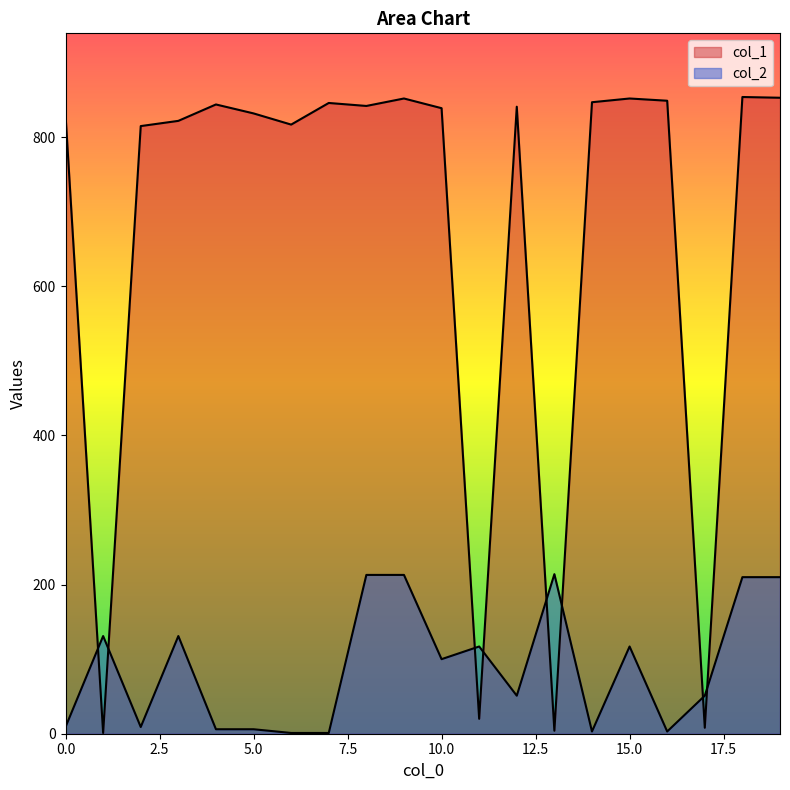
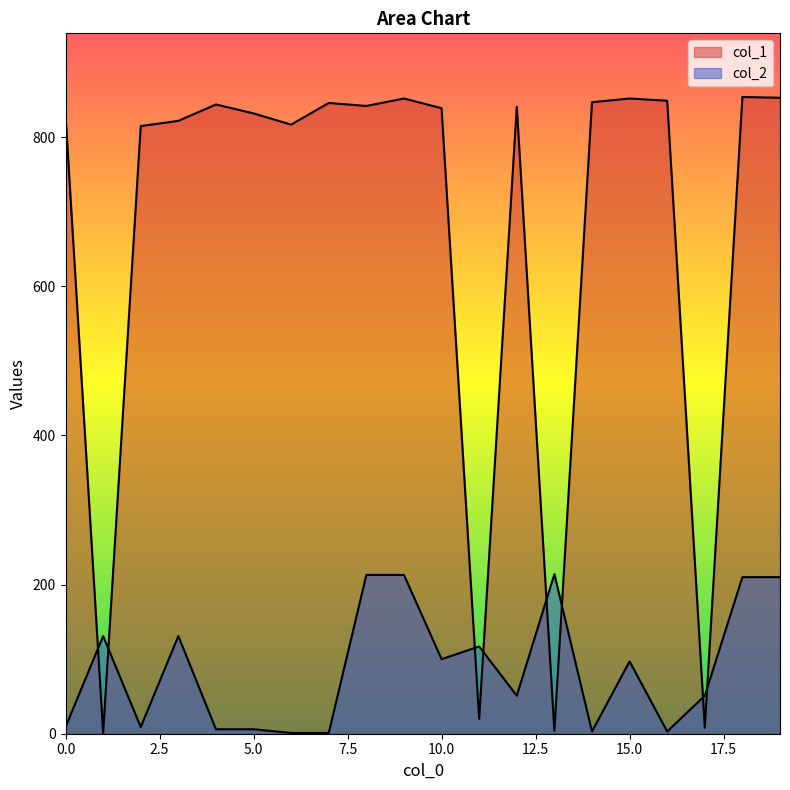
  {
    "col_1": {
      "0.0": 830,
      "5.0": 830,
      "10.0": 840,
      "15.0": 850
    },
    "col_2": {
      "0.0": 10,
      "5.0": 10,
      "10.0": 100,
-     "15.0": 120
+     "15.0": 100
    }
  }
